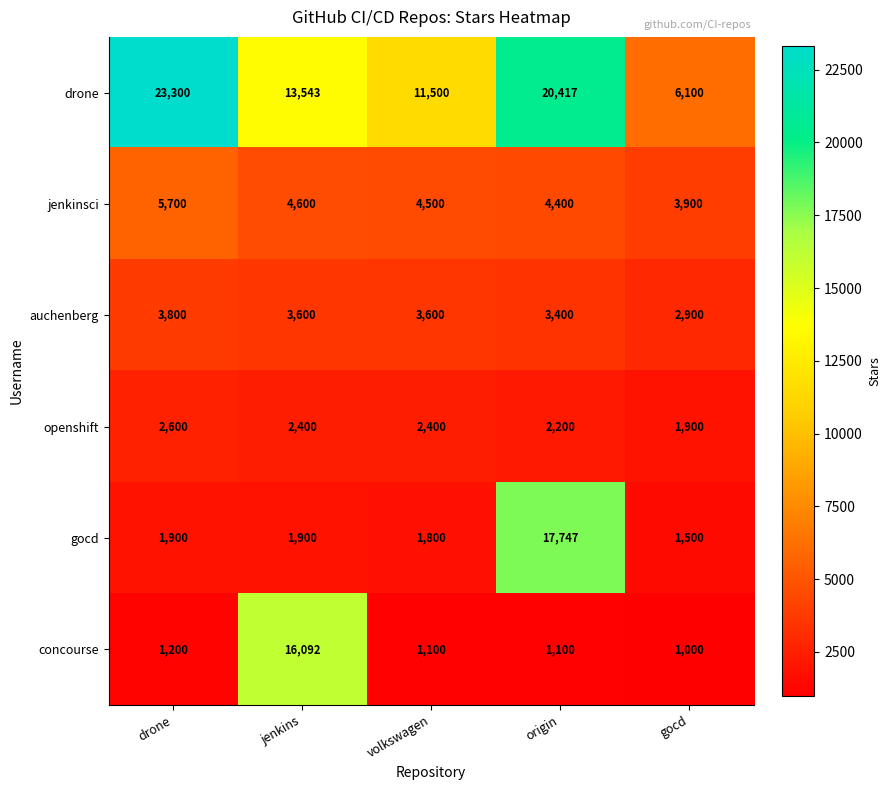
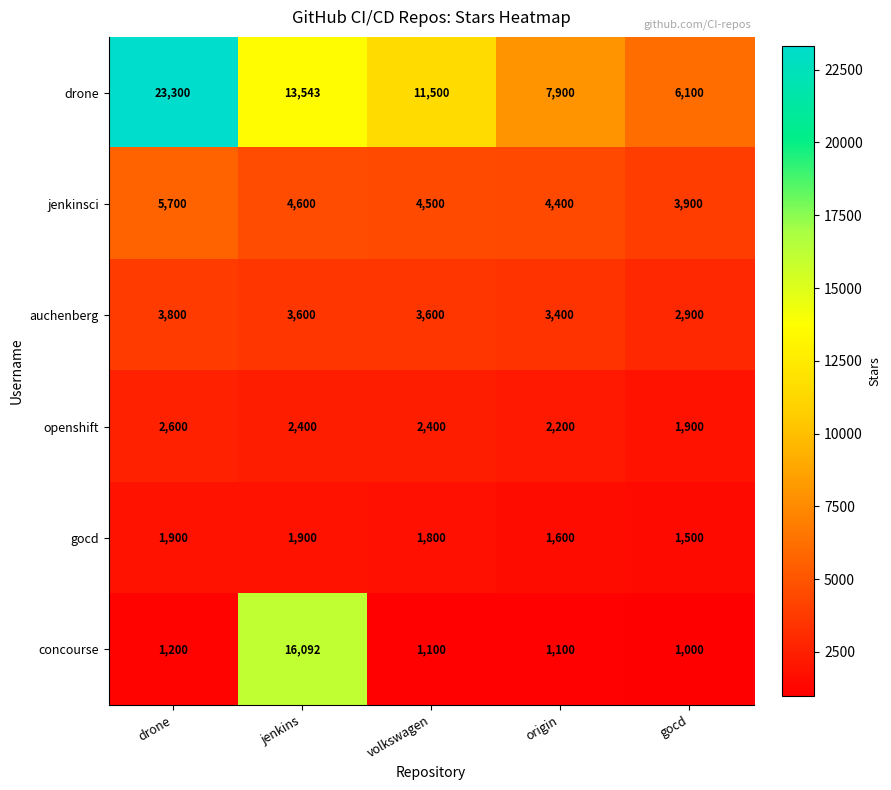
  {
    "drone": {
      "drone": "23,300",
      "jenkins": "13,543",
      "volkswagen": "11,500",
-     "origin": "20,417",
+     "origin": "7,900",
      "gocd": "6,100"
    },
    "jenkinsci": {
      "drone": "5,700",
      "jenkins": "4,600",
      "volkswagen": "4,500",
      "origin": "4,400",
      "gocd": "3,900"
    },
    "auchenberg": {
      "drone": "3,800",
      "jenkins": "3,600",
      "volkswagen": "3,600",
      "origin": "3,400",
      "gocd": "2,900"
    },
    "openshift": {
      "drone": "2,600",
      "jenkins": "2,400",
      "volkswagen": "2,400",
      "origin": "2,200",
      "gocd": "1,900"
    },
    "gocd": {
      "drone": "1,900",
      "jenkins": "1,900",
      "volkswagen": "1,800",
-     "origin": "17,747",
+     "origin": "1,600",
      "gocd": "1,500"
    },
    "concourse": {
      "drone": "1,200",
      "jenkins": "16,092",
      "volkswagen": "1,100",
      "origin": "1,100",
      "gocd": "1,000"
    }
  }
